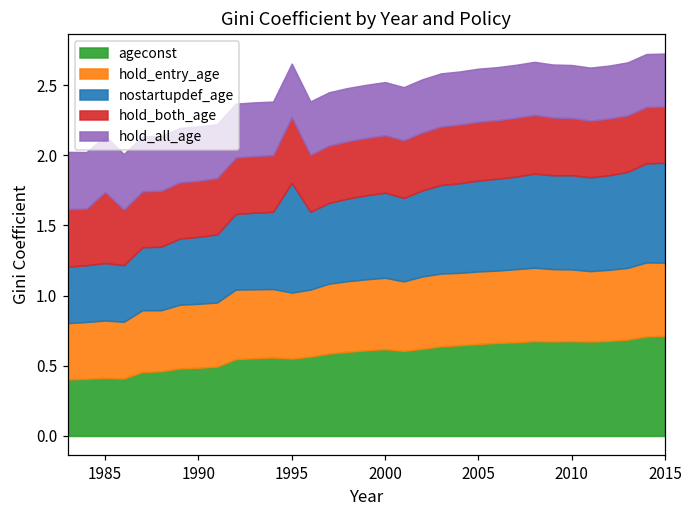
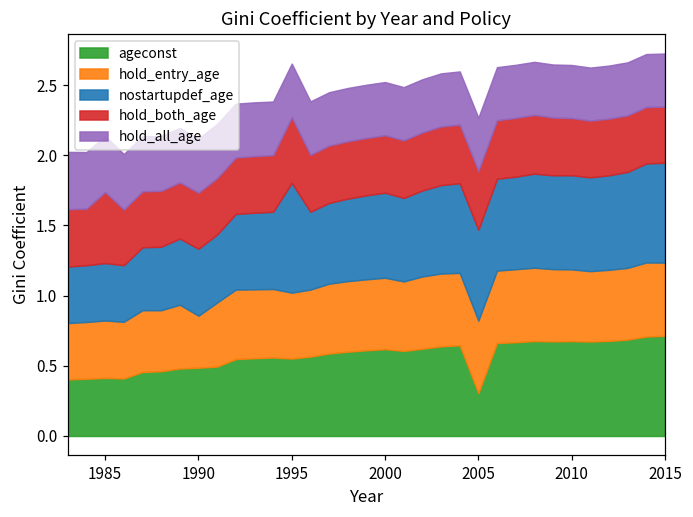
  {
    "ageconst": {
      "1985": 0.41,
      "1990": 0.49,
      "1995": 0.55,
      "2000": 0.62,
-     "2005": 0.66,
+     "2005": 0.31,
      "2010": 0.68,
      "2015": 0.71
    },
    "hold_entry_age": {
      "1985": 0.41,
-     "1990": 0.46,
+     "1990": 0.37,
      "1995": 0.47,
      "2000": 0.51,
      "2005": 0.52,
      "2010": 0.51,
      "2015": 0.52
    },
    "nostartupdef_age": {
      "1985": 0.41,
      "1990": 0.48,
      "1995": 0.78,
      "2000": 0.61,
      "2005": 0.65,
      "2010": 0.67,
      "2015": 0.71
    },
    "hold_both_age": {
      "1985": 0.51,
      "1990": 0.40,
      "1995": 0.47,
      "2000": 0.41,
      "2005": 0.42,
      "2010": 0.41,
      "2015": 0.40
    },
    "hold_all_age": {
      "1995": 0.38,
      "2000": 0.38,
      "2005": 0.38,
      "2010": 0.38,
      "2015": 0.38
    }
  }
